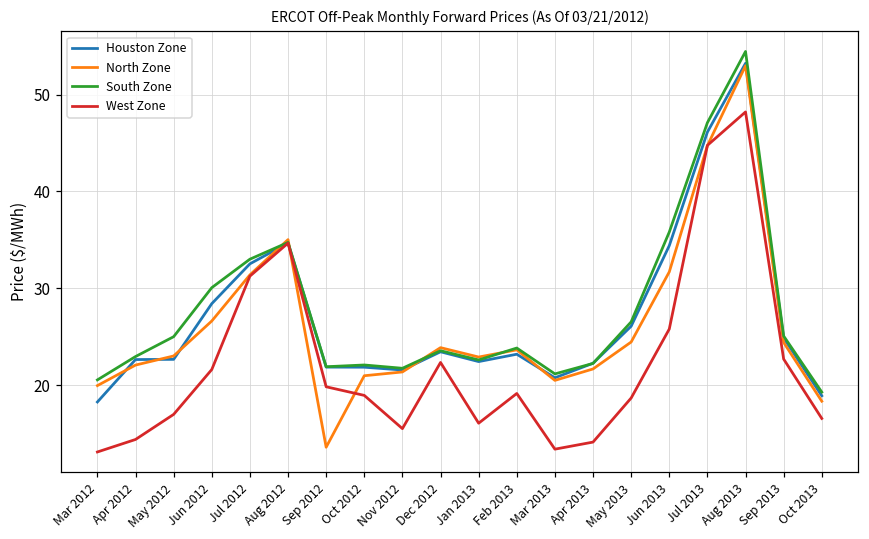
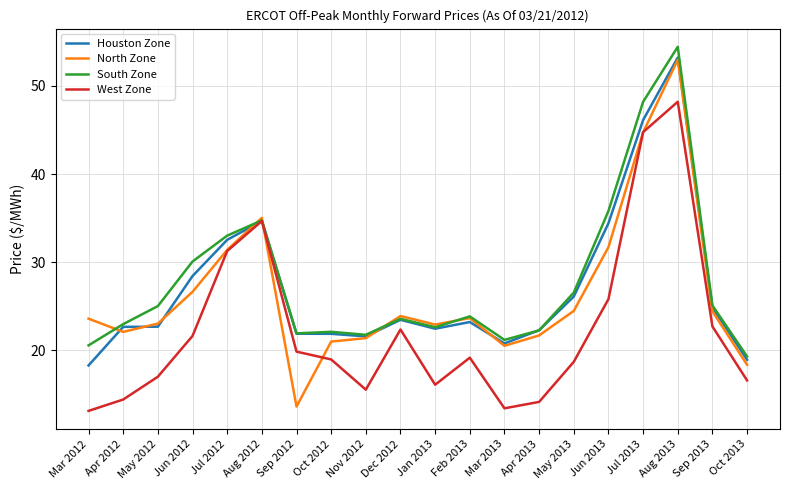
  {
    "Houston Zone": {
      "Mar 2012": 18,
      "Apr 2012": 23,
      "May 2012": 23,
      "Jun 2012": 28,
      "Jul 2012": 33,
      "Feb 2013": 23,
      "May 2013": 26,
      "Jun 2013": 34,
      "Jul 2013": 46,
      "Oct 2013": 19
    },
    "North Zone": {
-     "Mar 2012": 20,
+     "Mar 2012": 24,
      "Apr 2012": 22,
      "May 2012": 23,
      "Jun 2012": 27,
      "Aug 2012": 35,
      "Sep 2012": 14,
      "Oct 2012": 21,
      "Dec 2012": 24,
      "Jan 2013": 23,
      "Apr 2013": 22,
      "May 2013": 24,
      "Jun 2013": 32,
      "Sep 2013": 24,
      "Oct 2013": 18
    },
    "South Zone": {
      "Mar 2012": 21,
      "Apr 2012": 23,
      "May 2012": 25,
      "Jun 2012": 30,
      "Jul 2012": 33,
      "Mar 2013": 21,
      "May 2013": 27,
      "Jun 2013": 36,
-     "Jul 2013": 47,
+     "Jul 2013": 48,
      "Aug 2013": 54,
      "Oct 2013": 19
    },
    "West Zone": {
      "Mar 2012": 13,
      "Apr 2012": 14,
      "May 2012": 17,
      "Jun 2012": 22,
      "Sep 2012": 20,
      "Oct 2012": 19,
      "Nov 2012": 16,
      "Dec 2012": 22,
      "Jan 2013": 16,
      "Feb 2013": 19,
      "Mar 2013": 13,
      "Apr 2013": 14,
      "May 2013": 19,
      "Jun 2013": 26,
      "Aug 2013": 48,
      "Sep 2013": 23,
      "Oct 2013": 17
    }
  }
